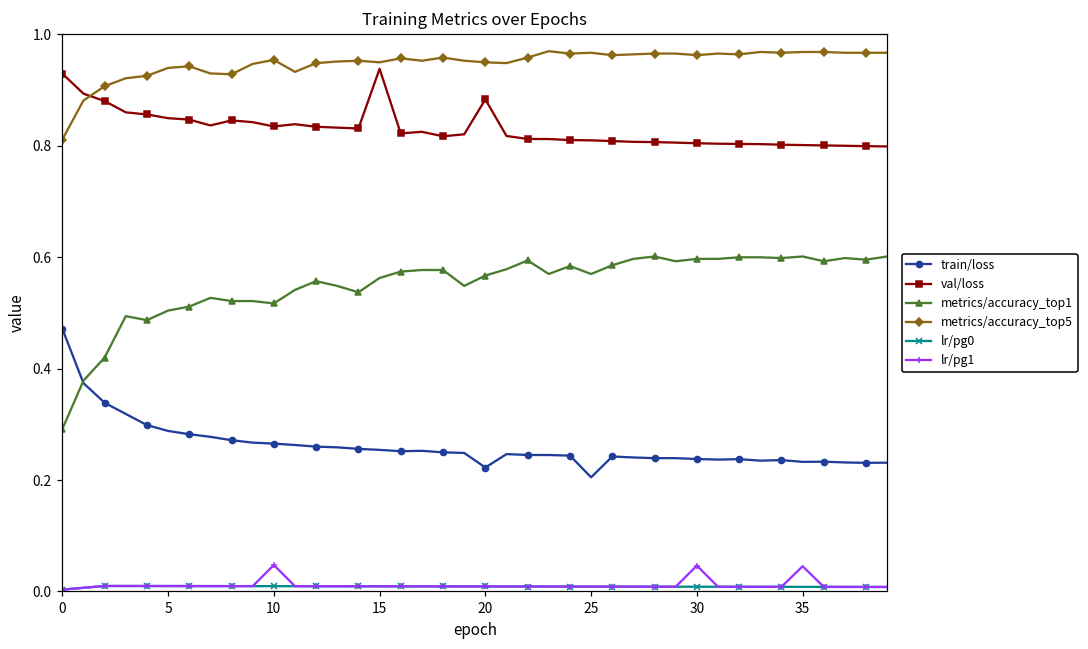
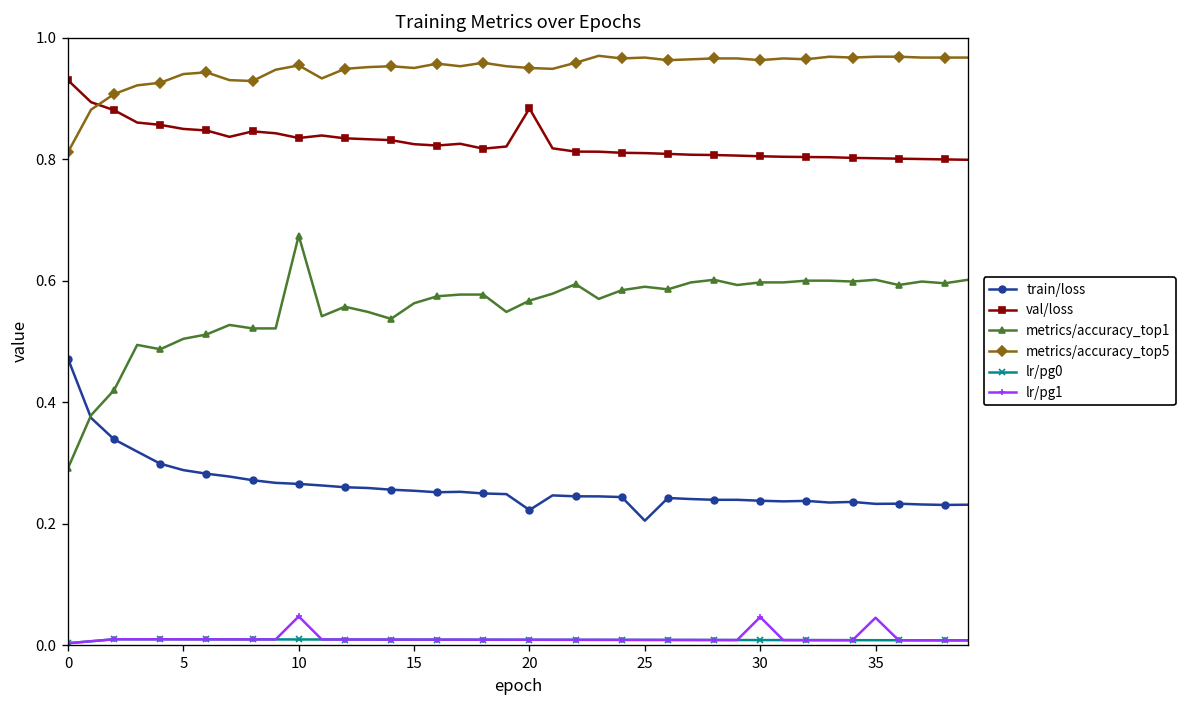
  {
    "train/loss": {
      "0": 0.47,
      "5": 0.29,
      "10": 0.27,
      "15": 0.25,
      "20": 0.22,
      "25": 0.21,
      "30": 0.24,
      "35": 0.23
    },
    "val/loss": {
      "0": 0.93,
      "5": 0.85,
      "10": 0.83,
-     "15": 0.94,
+     "15": 0.82,
      "20": 0.88,
      "25": 0.81,
      "30": 0.80,
      "35": 0.80
    },
    "metrics/accuracy_top1": {
      "0": 0.29,
      "5": 0.50,
-     "10": 0.52,
+     "10": 0.67,
      "15": 0.56,
      "20": 0.57,
-     "25": 0.57,
+     "25": 0.59,
      "30": 0.60,
      "35": 0.60
    },
    "metrics/accuracy_top5": {
      "0": 0.81,
      "5": 0.94,
      "10": 0.95,
      "15": 0.95,
      "20": 0.95,
      "25": 0.97,
      "30": 0.96,
      "35": 0.97
    },
    "lr/pg0": {
      "10": 0.01,
      "30": 0.01,
      "35": 0.01
    },
    "lr/pg1": {
      "10": 0.05,
      "30": 0.05,
      "35": 0.05
    }
  }
